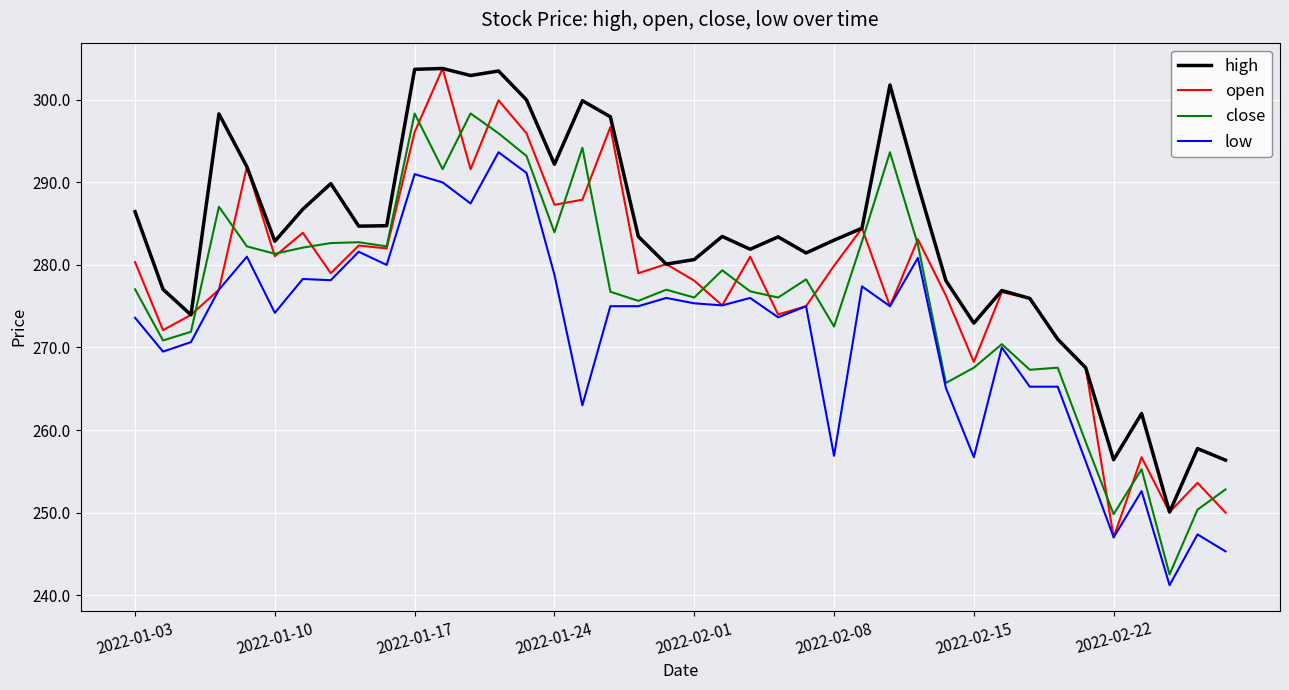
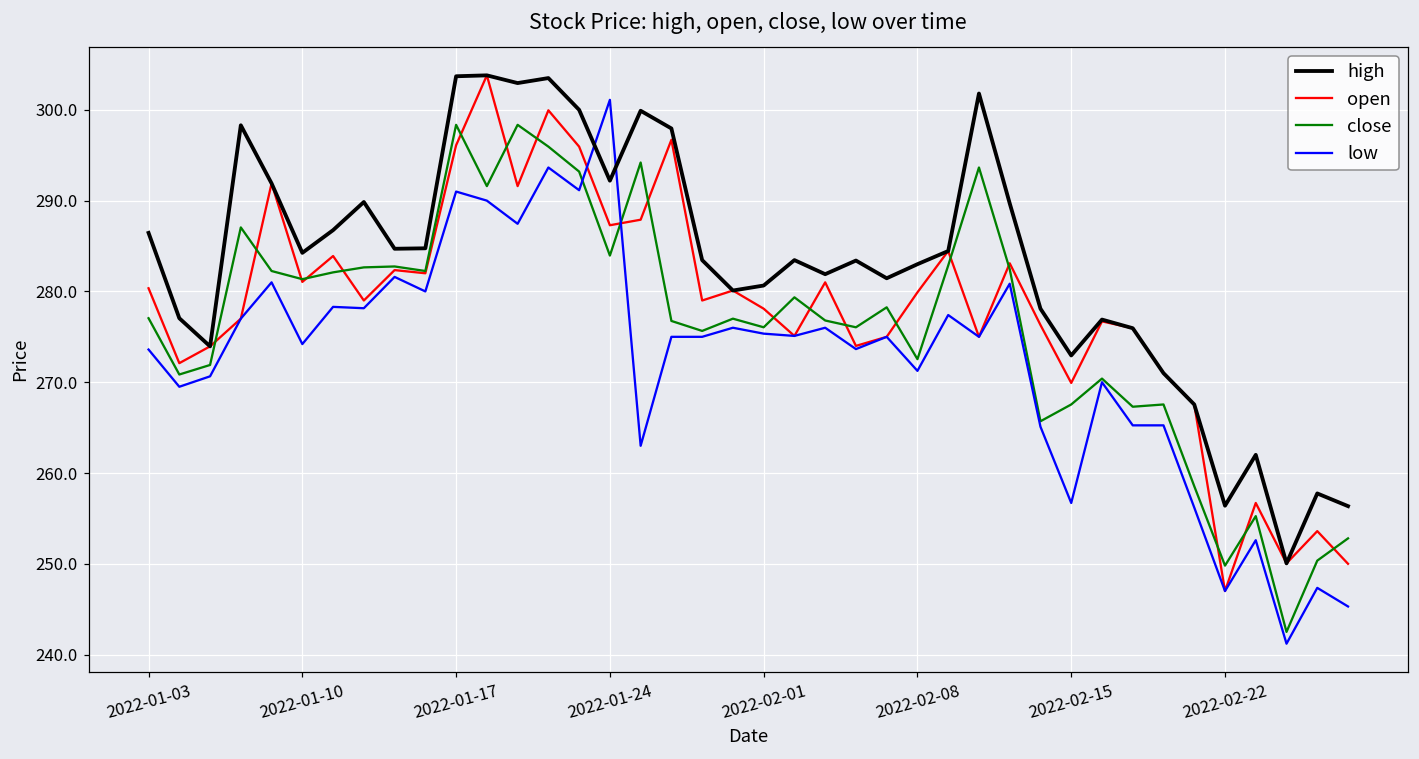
  {
    "high": {
      "2022-01-03": 286,
-     "2022-01-10": 283,
+     "2022-01-10": 284,
      "2022-01-17": 304,
      "2022-01-24": 292,
      "2022-02-01": 281,
      "2022-02-08": 283,
      "2022-02-15": 273,
      "2022-02-22": 256
    },
    "open": {
      "2022-01-03": 280,
      "2022-01-17": 296,
      "2022-01-24": 287,
      "2022-02-01": 278,
      "2022-02-08": 280,
-     "2022-02-15": 268
+     "2022-02-15": 270
    },
    "close": {
      "2022-01-03": 277,
      "2022-01-17": 298,
      "2022-01-24": 284,
      "2022-02-01": 276,
      "2022-02-08": 273,
      "2022-02-15": 268,
      "2022-02-22": 250
    },
    "low": {
      "2022-01-03": 274,
      "2022-01-10": 274,
      "2022-01-17": 291,
-     "2022-01-24": 279,
+     "2022-01-24": 301,
      "2022-02-01": 275,
-     "2022-02-08": 257,
+     "2022-02-08": 271,
      "2022-02-15": 257
    }
  }
